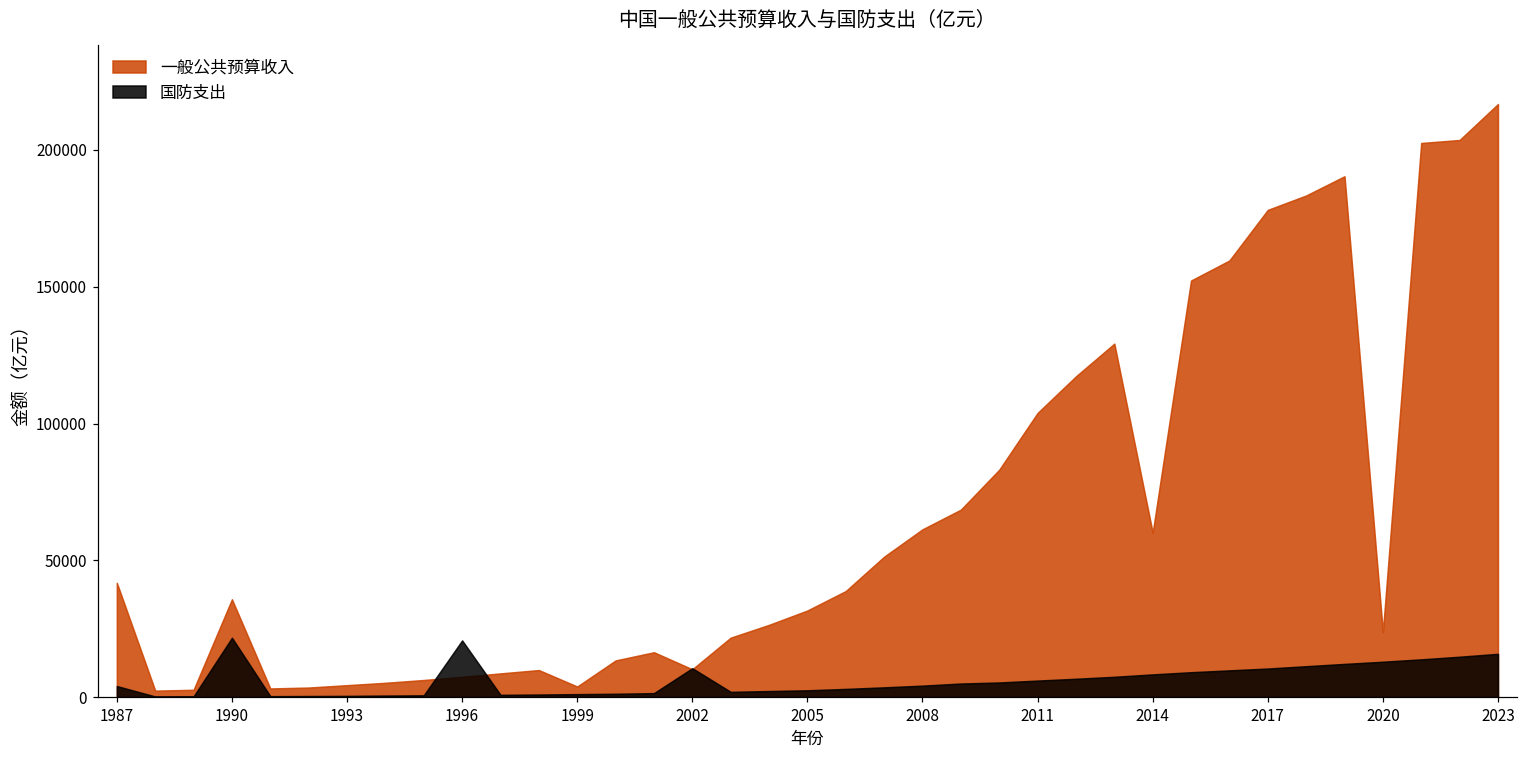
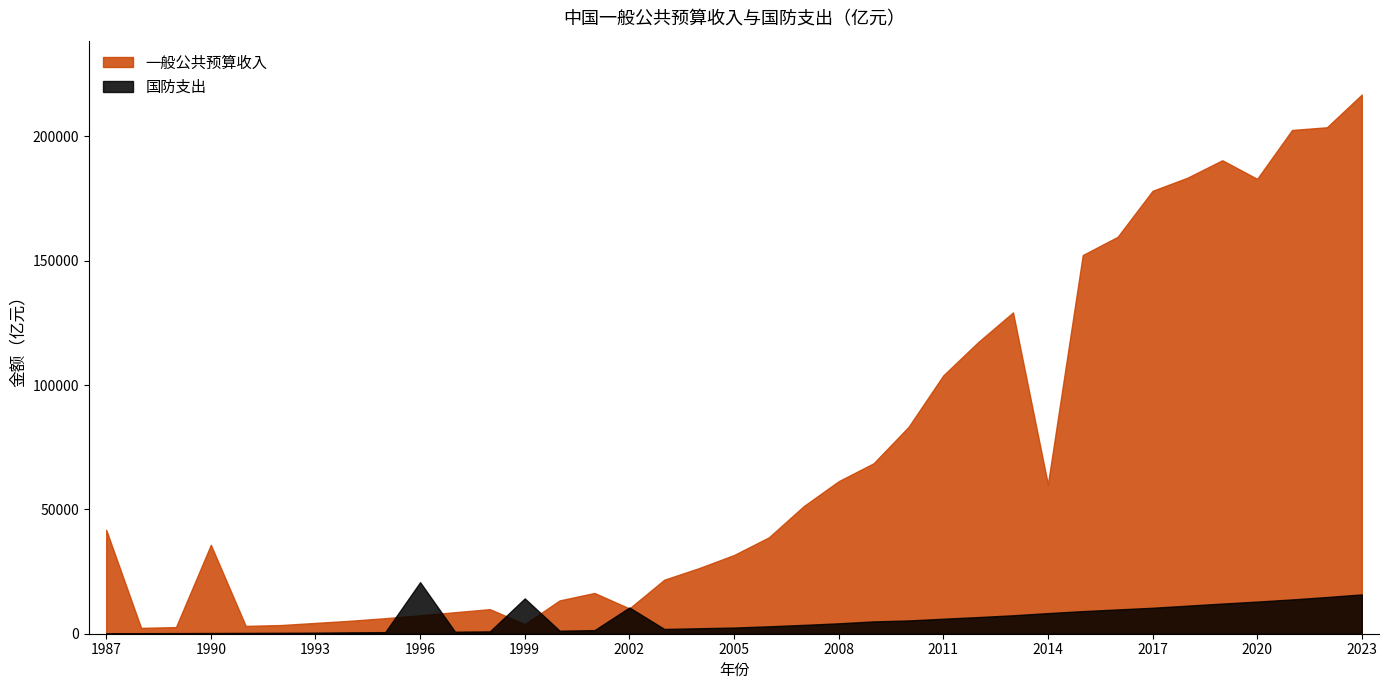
  {
    "一般公共预算收入": {
      "1987": 42000,
      "1990": 36000,
      "1993": 4000,
      "1996": 7000,
      "1999": 4000,
      "2005": 32000,
      "2008": 61000,
      "2011": 104000,
      "2014": 60000,
      "2017": 178000,
-     "2020": 24000,
+     "2020": 183000,
      "2023": 217000
    },
    "国防支出": {
-     "1987": 4000,
-     "1990": 22000,
+     "1987": 0,
+     "1990": 0,
      "1996": 21000,
-     "1999": 1000,
+     "1999": 14000,
      "2005": 2000,
      "2008": 4000,
      "2011": 6000,
      "2014": 8000,
      "2017": 10000,
      "2020": 13000,
      "2023": 16000
    }
  }
